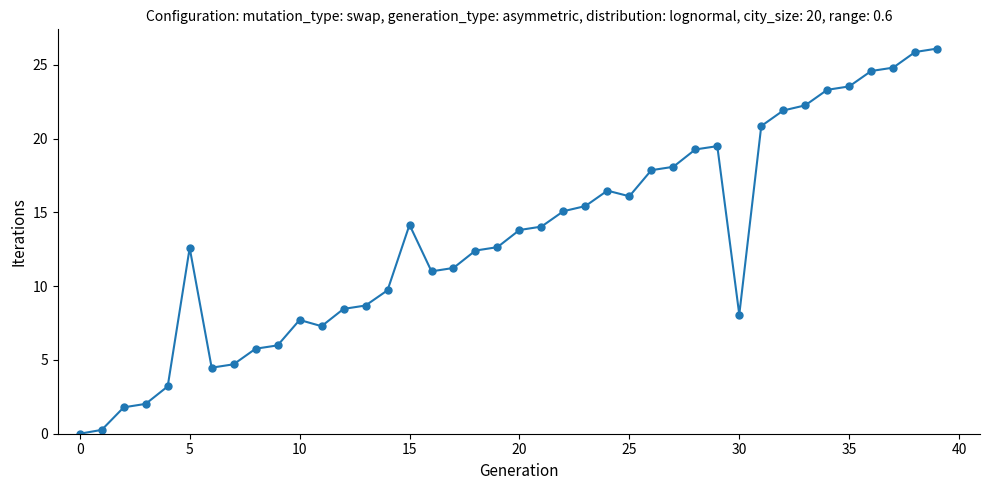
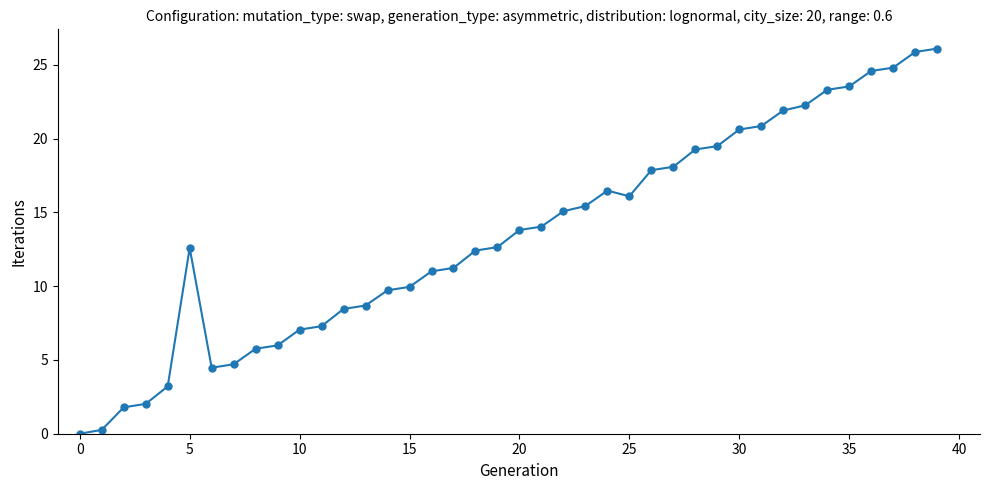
  {
    "0": 0.0,
    "5": 12.6,
-   "10": 7.7,
-   "15": 14.2,
+   "10": 7.1,
+   "15": 10.0,
    "20": 13.8,
    "25": 16.1,
-   "30": 8.1,
+   "30": 20.6,
    "35": 23.5
  }
